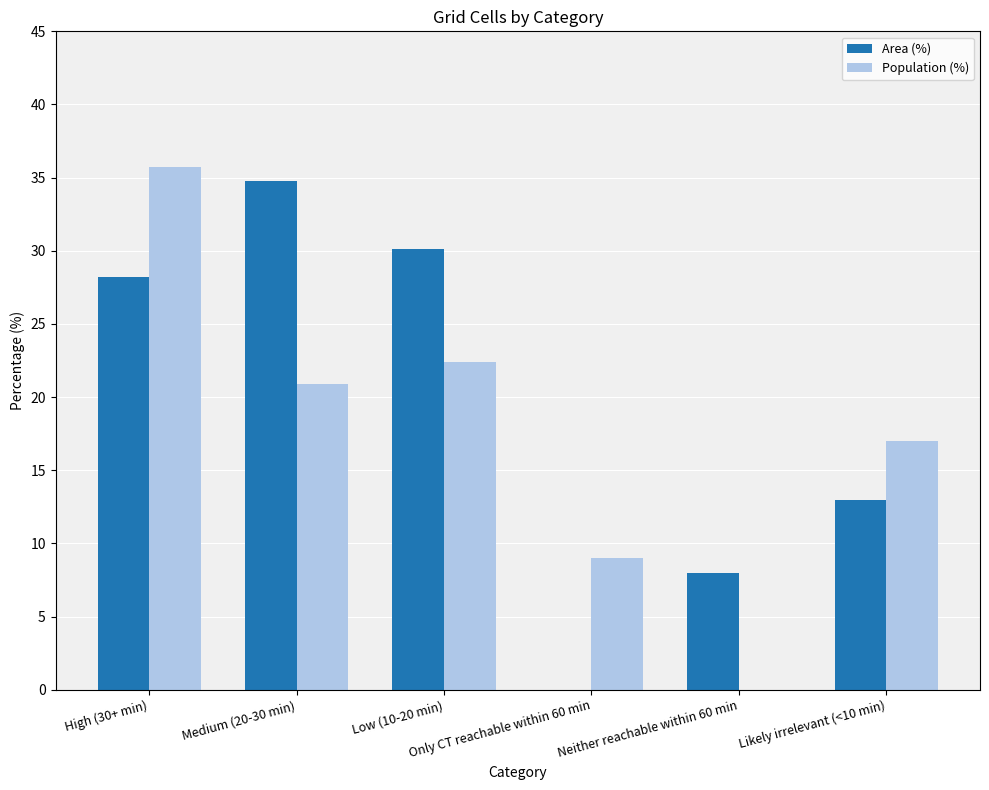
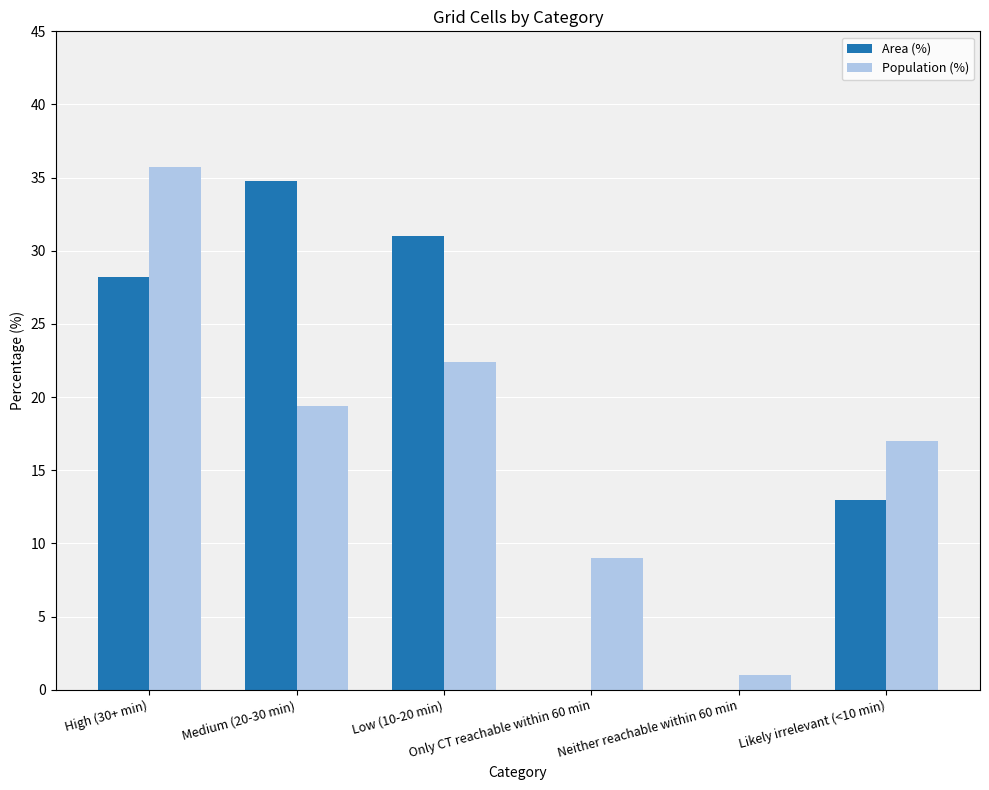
  {
    "Area (%)": {
      "High (30+ min)": 28.2,
      "Medium (20-30 min)": 34.8,
-     "Low (10-20 min)": 30.1,
+     "Low (10-20 min)": 31.0,
      "Only CT reachable within 60 min": 0.0,
-     "Neither reachable within 60 min": 8,
+     "Neither reachable within 60 min": 0,
      "Likely irrelevant (<10 min)": 13.0
    },
    "Population (%)": {
      "High (30+ min)": 35.7,
-     "Medium (20-30 min)": 20.9,
+     "Medium (20-30 min)": 19.4,
      "Low (10-20 min)": 22.4,
      "Only CT reachable within 60 min": 9.0,
-     "Neither reachable within 60 min": 0,
+     "Neither reachable within 60 min": 1,
      "Likely irrelevant (<10 min)": 17.0
    }
  }
